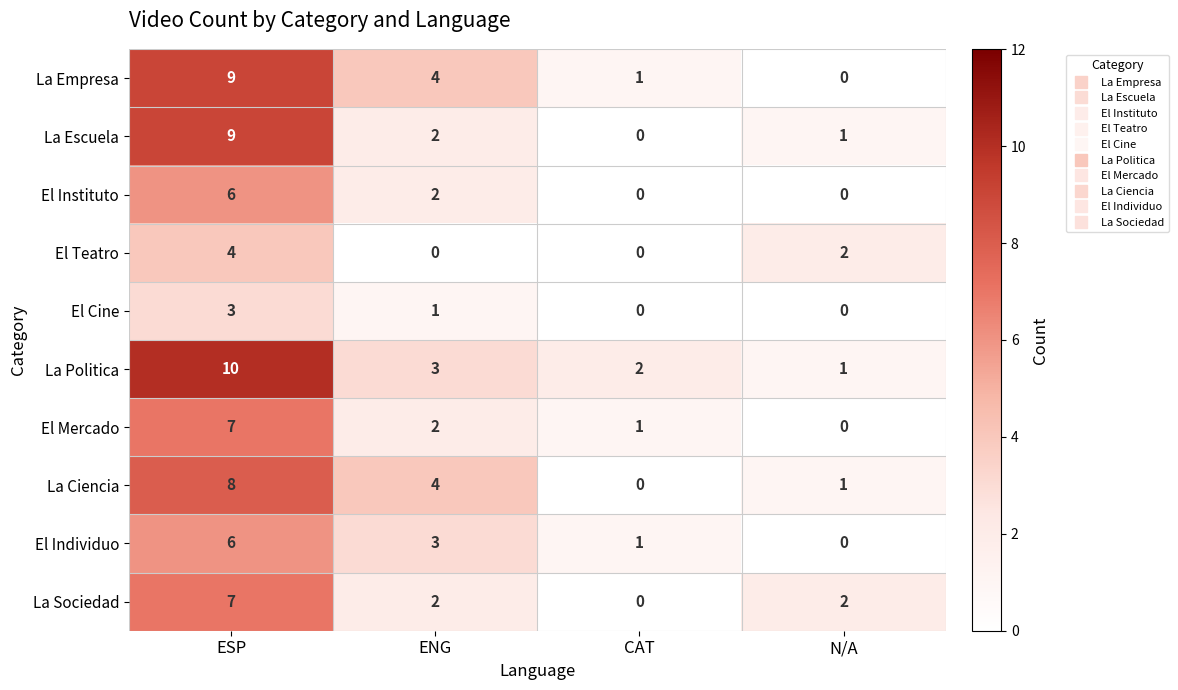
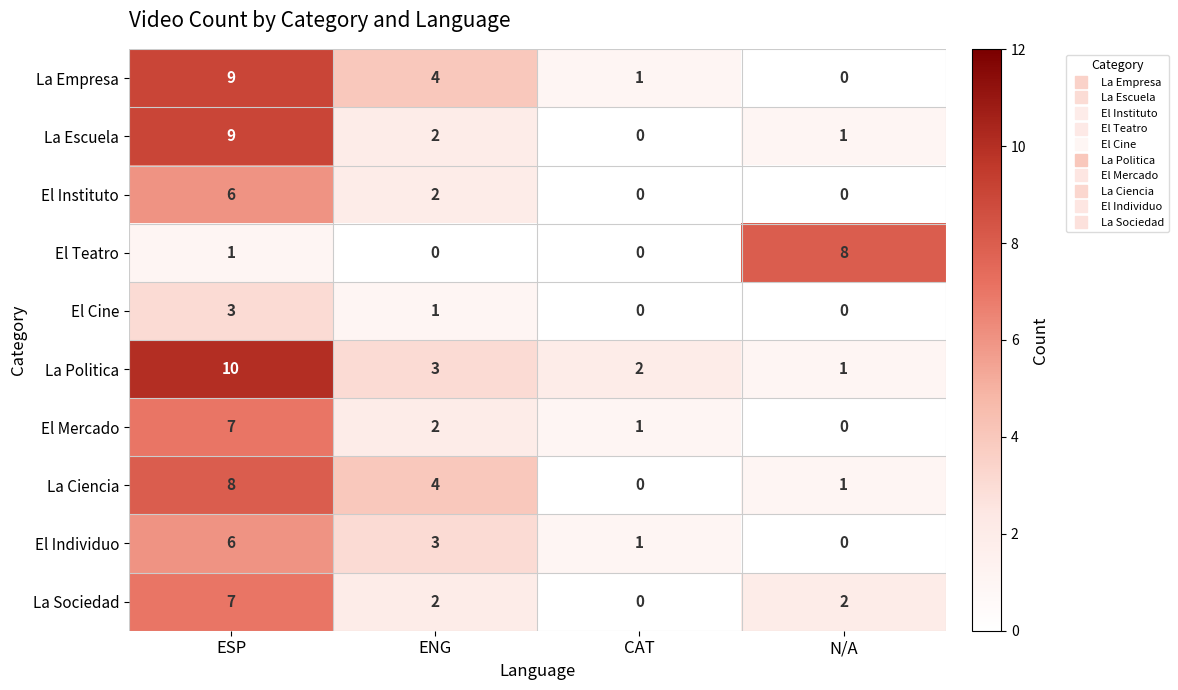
  {
    "La Empresa": {
      "ESP": 9,
      "ENG": 4,
      "CAT": 1,
      "N/A": 0
    },
    "La Escuela": {
      "ESP": 9,
      "ENG": 2,
      "CAT": 0,
      "N/A": 1
    },
    "El Instituto": {
      "ESP": 6,
      "ENG": 2,
      "CAT": 0,
      "N/A": 0
    },
    "El Teatro": {
-     "ESP": 4,
+     "ESP": 1,
      "ENG": 0,
      "CAT": 0,
-     "N/A": 2
+     "N/A": 8
    },
    "El Cine": {
      "ESP": 3,
      "ENG": 1,
      "CAT": 0,
      "N/A": 0
    },
    "La Politica": {
      "ESP": 10,
      "ENG": 3,
      "CAT": 2,
      "N/A": 1
    },
    "El Mercado": {
      "ESP": 7,
      "ENG": 2,
      "CAT": 1,
      "N/A": 0
    },
    "La Ciencia": {
      "ESP": 8,
      "ENG": 4,
      "CAT": 0,
      "N/A": 1
    },
    "El Individuo": {
      "ESP": 6,
      "ENG": 3,
      "CAT": 1,
      "N/A": 0
    },
    "La Sociedad": {
      "ESP": 7,
      "ENG": 2,
      "CAT": 0,
      "N/A": 2
    }
  }
